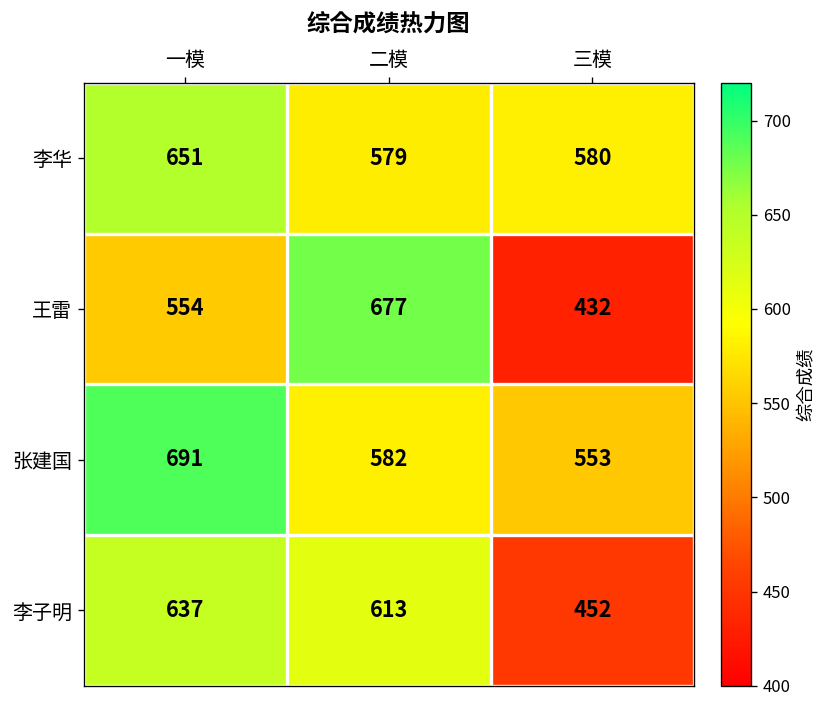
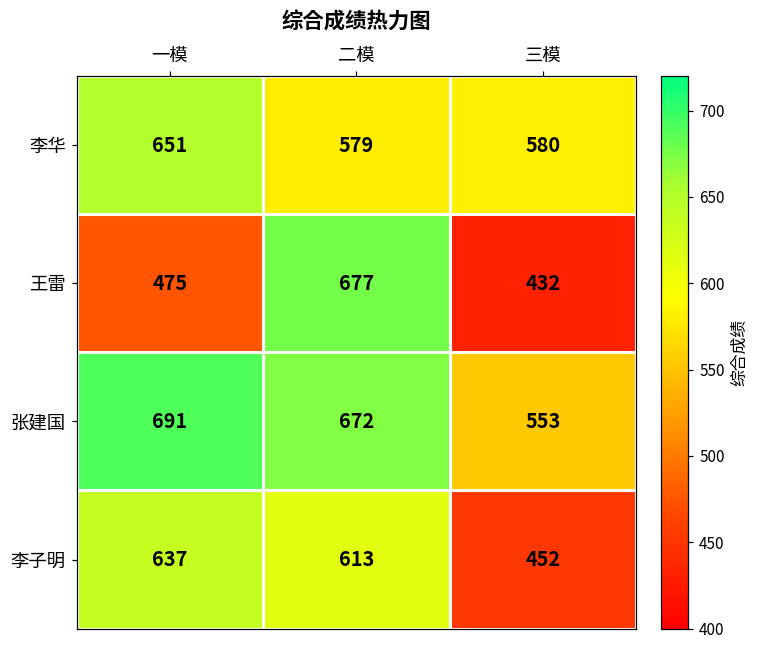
  {
    "李华": {
      "一模": 651,
      "二模": 579,
      "三模": 580
    },
    "王雷": {
-     "一模": 554,
+     "一模": 475,
      "二模": 677,
      "三模": 432
    },
    "张建国": {
      "一模": 691,
-     "二模": 582,
+     "二模": 672,
      "三模": 553
    },
    "李子明": {
      "一模": 637,
      "二模": 613,
      "三模": 452
    }
  }
